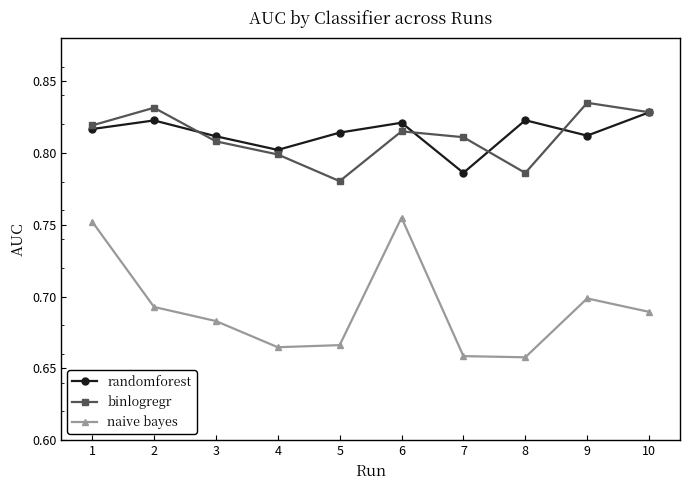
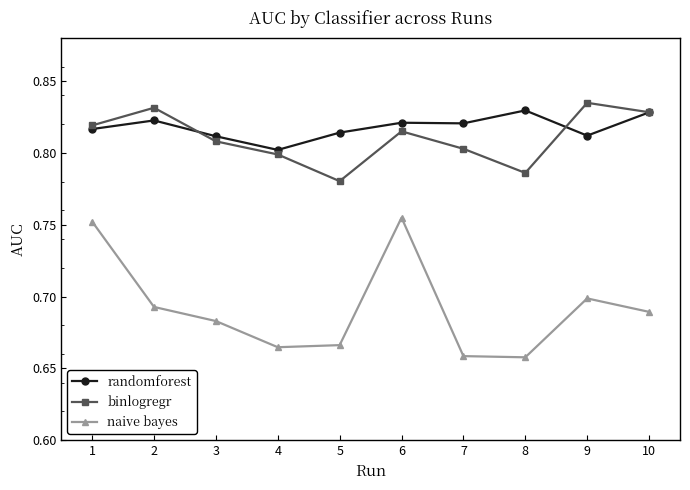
  {
    "randomforest": {
      "1": 0.817,
      "2": 0.823,
      "3": 0.812,
      "4": 0.802,
      "5": 0.814,
      "6": 0.821,
-     "7": 0.786,
-     "8": 0.823,
+     "7": 0.821,
+     "8": 0.830,
      "9": 0.812
    },
    "binlogregr": {
      "1": 0.819,
      "2": 0.831,
      "3": 0.808,
      "4": 0.799,
      "5": 0.780,
      "6": 0.815,
-     "7": 0.811,
+     "7": 0.803,
      "8": 0.786,
      "9": 0.835
    },
    "naive bayes": {
      "1": 0.752,
      "2": 0.693,
      "3": 0.683,
      "4": 0.665,
      "5": 0.666,
      "6": 0.755,
      "7": 0.659,
      "8": 0.658,
      "9": 0.699,
      "10": 0.689
    }
  }
